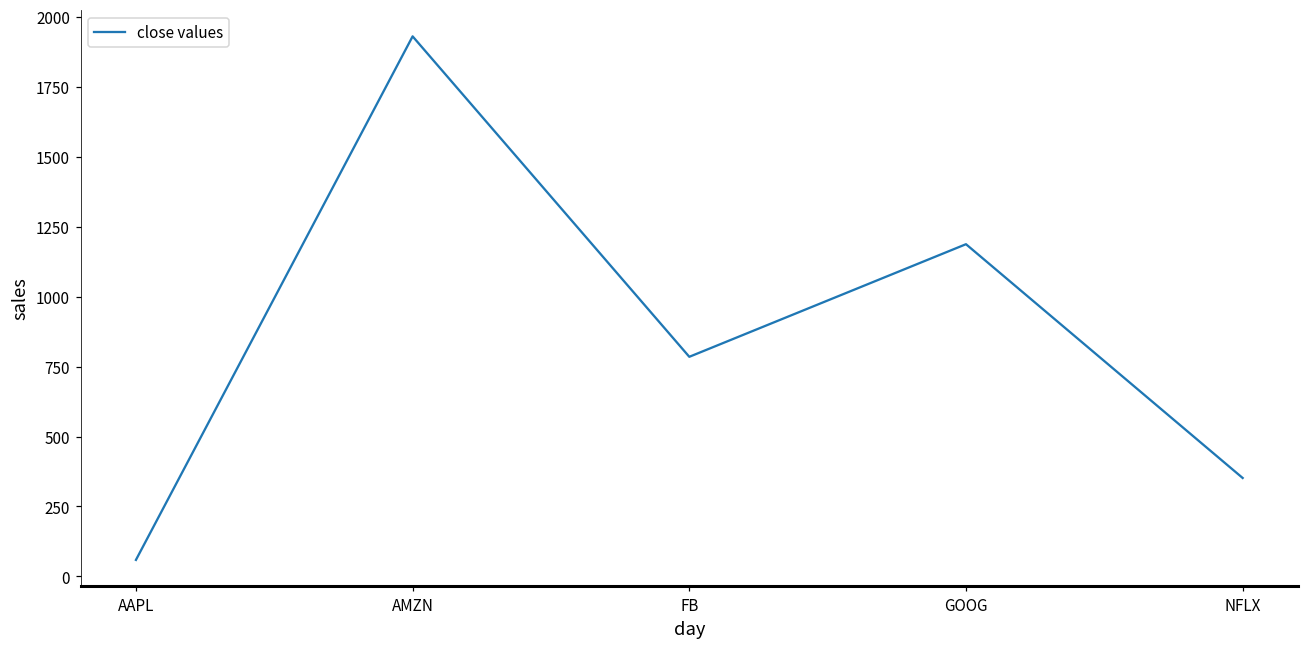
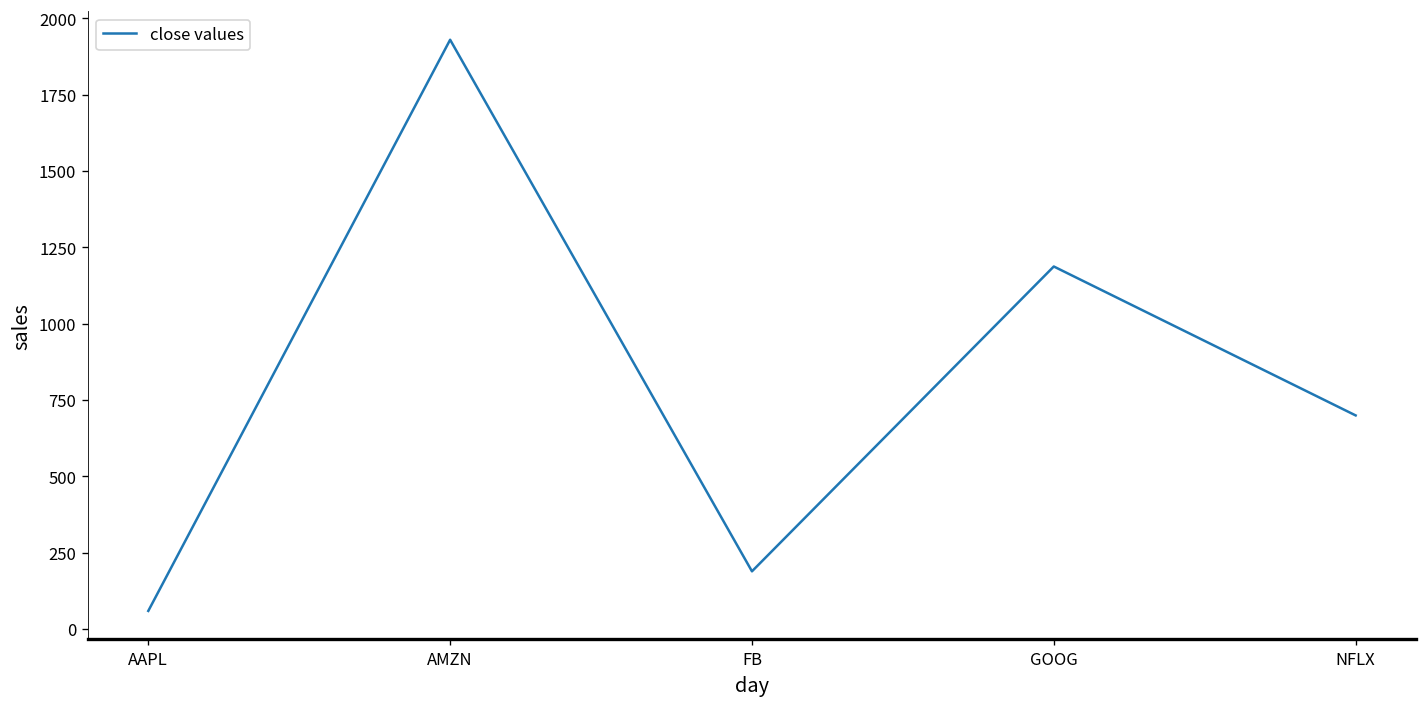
  {
    "AAPL": 60,
    "AMZN": 1930,
-   "FB": 780,
+   "FB": 190,
    "GOOG": 1190,
-   "NFLX": 350
+   "NFLX": 700
  }
